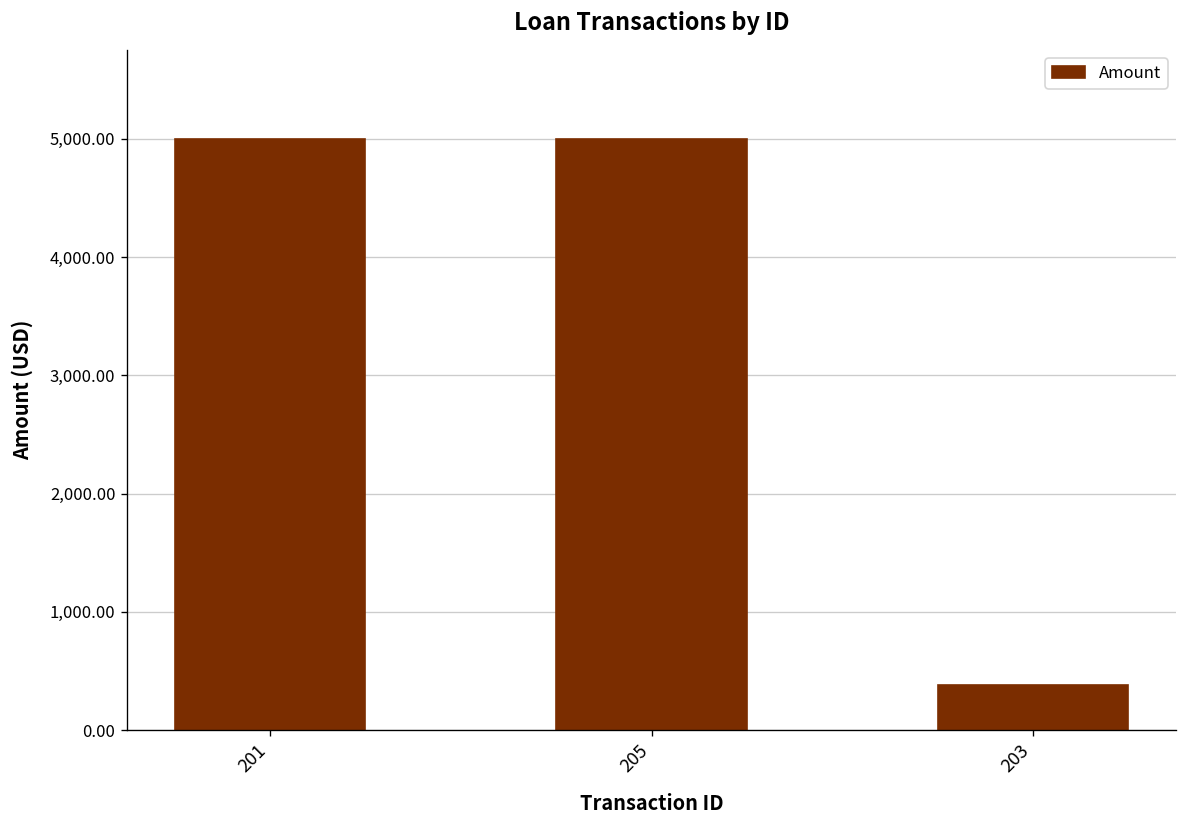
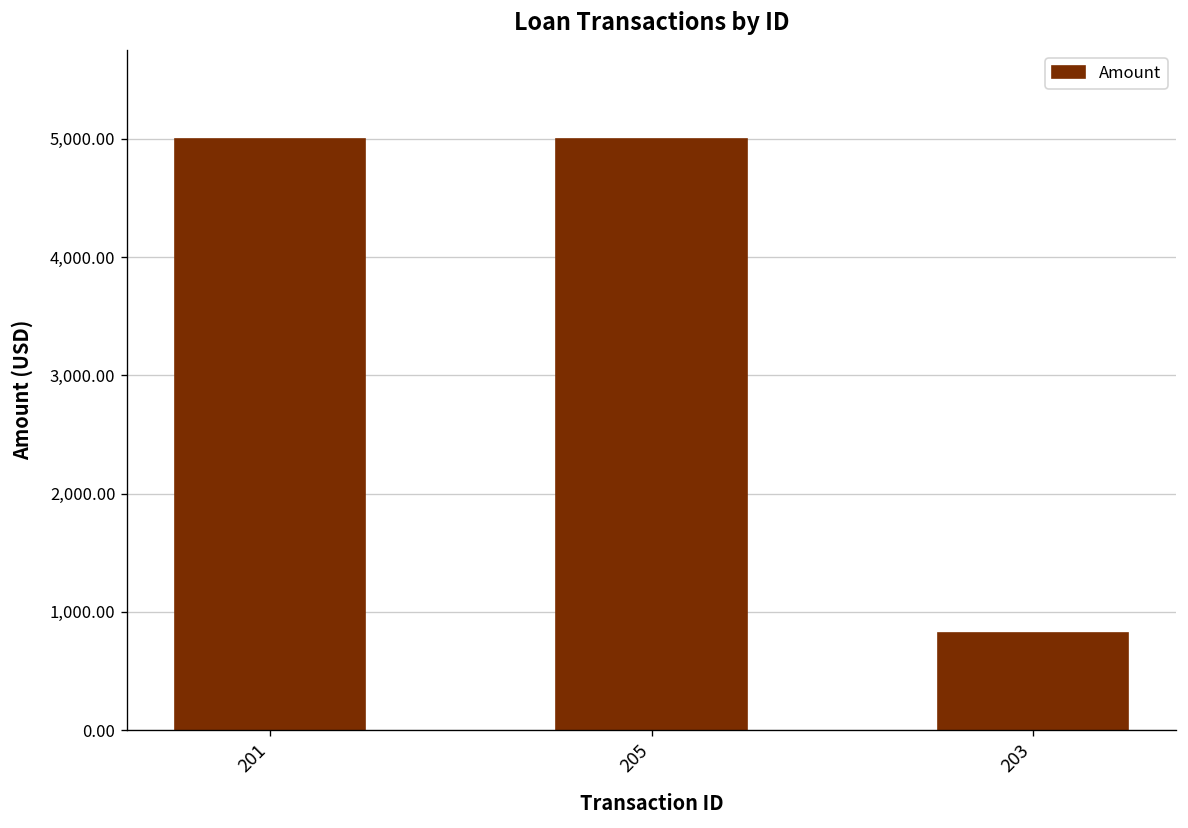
  {
    "201": "5,000",
    "205": "5,000",
-   "203": "400"
+   "203": "800"
  }
